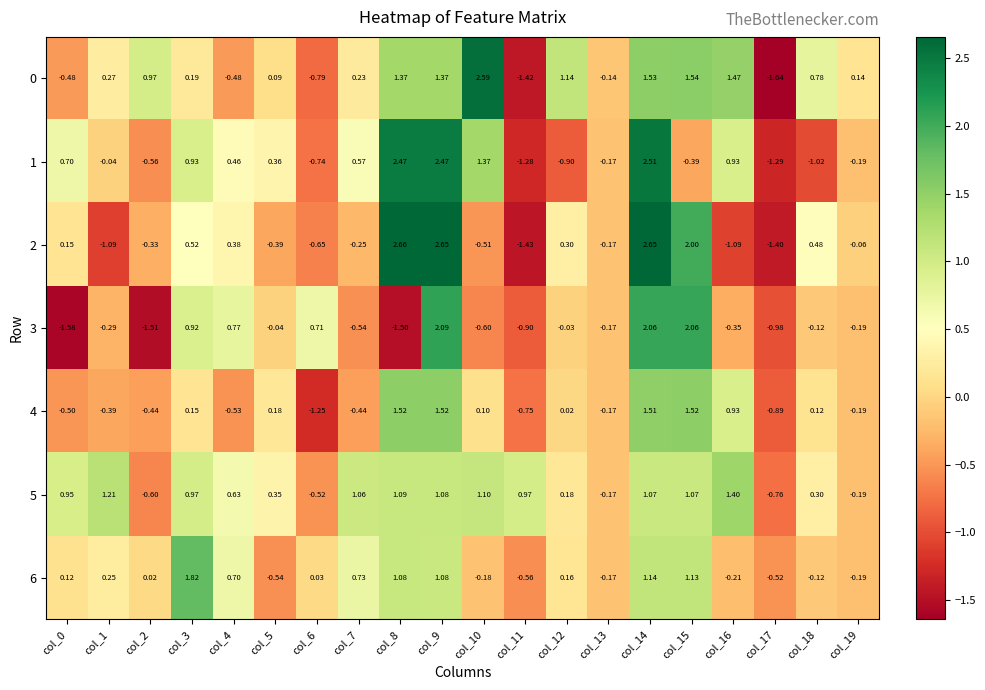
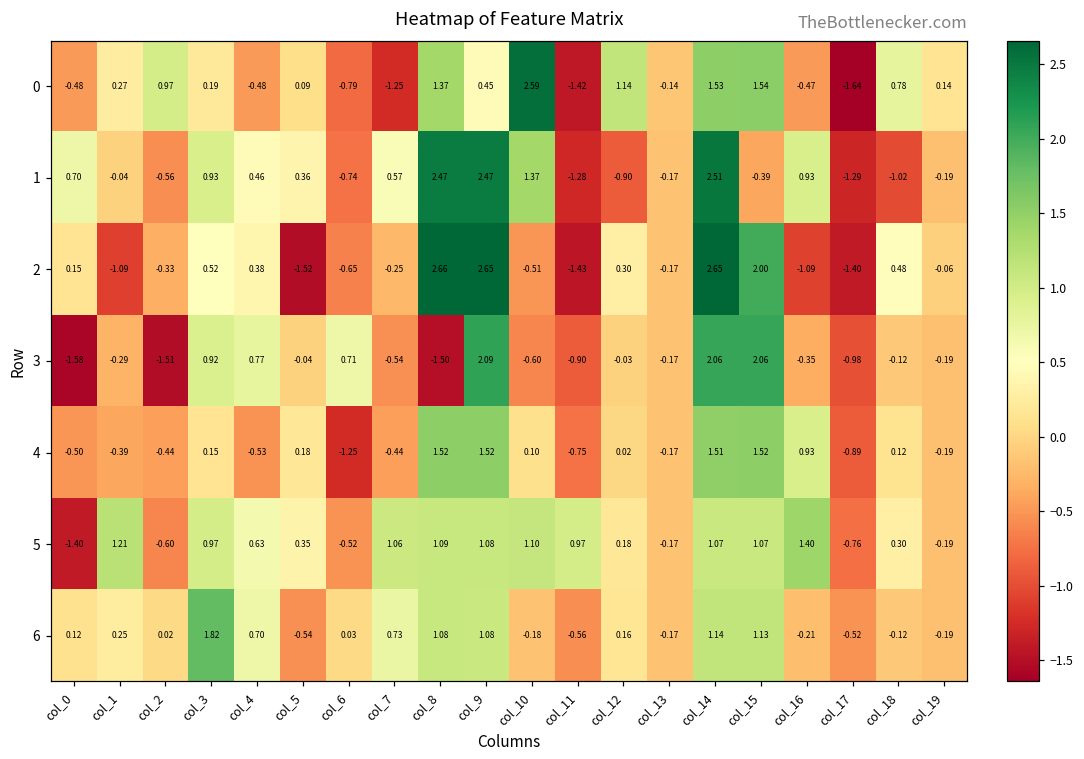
  {
    "0": {
      "col_0": -0.48,
      "col_1": 0.27,
      "col_2": 0.97,
      "col_3": 0.19,
      "col_4": -0.48,
      "col_5": 0.09,
      "col_6": -0.79,
-     "col_7": 0.23,
+     "col_7": -1.25,
      "col_8": 1.37,
-     "col_9": 1.37,
+     "col_9": 0.45,
      "col_10": 2.59,
      "col_11": -1.42,
      "col_12": 1.14,
      "col_13": -0.14,
      "col_14": 1.53,
      "col_15": 1.54,
-     "col_16": 1.47,
+     "col_16": -0.47,
      "col_17": -1.64,
      "col_18": 0.78,
      "col_19": 0.14
    },
    "1": {
      "col_0": 0.70,
      "col_1": -0.04,
      "col_2": -0.56,
      "col_3": 0.93,
      "col_4": 0.46,
      "col_5": 0.36,
      "col_6": -0.74,
      "col_7": 0.57,
      "col_8": 2.47,
      "col_9": 2.47,
      "col_10": 1.37,
      "col_11": -1.28,
      "col_12": -0.90,
      "col_13": -0.17,
      "col_14": 2.51,
      "col_15": -0.39,
      "col_16": 0.93,
      "col_17": -1.29,
      "col_18": -1.02,
      "col_19": -0.19
    },
    "2": {
      "col_0": 0.15,
      "col_1": -1.09,
      "col_2": -0.33,
      "col_3": 0.52,
      "col_4": 0.38,
-     "col_5": -0.39,
+     "col_5": -1.52,
      "col_6": -0.65,
      "col_7": -0.25,
      "col_8": 2.66,
      "col_9": 2.65,
      "col_10": -0.51,
      "col_11": -1.43,
      "col_12": 0.30,
      "col_13": -0.17,
      "col_14": 2.65,
      "col_15": 2.00,
      "col_16": -1.09,
      "col_17": -1.40,
      "col_18": 0.48,
      "col_19": -0.06
    },
    "3": {
      "col_0": -1.58,
      "col_1": -0.29,
      "col_2": -1.51,
      "col_3": 0.92,
      "col_4": 0.77,
      "col_5": -0.04,
      "col_6": 0.71,
      "col_7": -0.54,
      "col_8": -1.50,
      "col_9": 2.09,
      "col_10": -0.60,
      "col_11": -0.90,
      "col_12": -0.03,
      "col_13": -0.17,
      "col_14": 2.06,
      "col_15": 2.06,
      "col_16": -0.35,
      "col_17": -0.98,
      "col_18": -0.12,
      "col_19": -0.19
    },
    "4": {
      "col_0": -0.50,
      "col_1": -0.39,
      "col_2": -0.44,
      "col_3": 0.15,
      "col_4": -0.53,
      "col_5": 0.18,
      "col_6": -1.25,
      "col_7": -0.44,
      "col_8": 1.52,
      "col_9": 1.52,
      "col_10": 0.10,
      "col_11": -0.75,
      "col_12": 0.02,
      "col_13": -0.17,
      "col_14": 1.51,
      "col_15": 1.52,
      "col_16": 0.93,
      "col_17": -0.89,
      "col_18": 0.12,
      "col_19": -0.19
    },
    "5": {
-     "col_0": 0.95,
+     "col_0": -1.40,
      "col_1": 1.21,
      "col_2": -0.60,
      "col_3": 0.97,
      "col_4": 0.63,
      "col_5": 0.35,
      "col_6": -0.52,
      "col_7": 1.06,
      "col_8": 1.09,
      "col_9": 1.08,
      "col_10": 1.10,
      "col_11": 0.97,
      "col_12": 0.18,
      "col_13": -0.17,
      "col_14": 1.07,
      "col_15": 1.07,
      "col_16": 1.40,
      "col_17": -0.76,
      "col_18": 0.30,
      "col_19": -0.19
    },
    "6": {
      "col_0": 0.12,
      "col_1": 0.25,
      "col_2": 0.02,
      "col_3": 1.82,
      "col_4": 0.70,
      "col_5": -0.54,
      "col_6": 0.03,
      "col_7": 0.73,
      "col_8": 1.08,
      "col_9": 1.08,
      "col_10": -0.18,
      "col_11": -0.56,
      "col_12": 0.16,
      "col_13": -0.17,
      "col_14": 1.14,
      "col_15": 1.13,
      "col_16": -0.21,
      "col_17": -0.52,
      "col_18": -0.12,
      "col_19": -0.19
    }
  }
